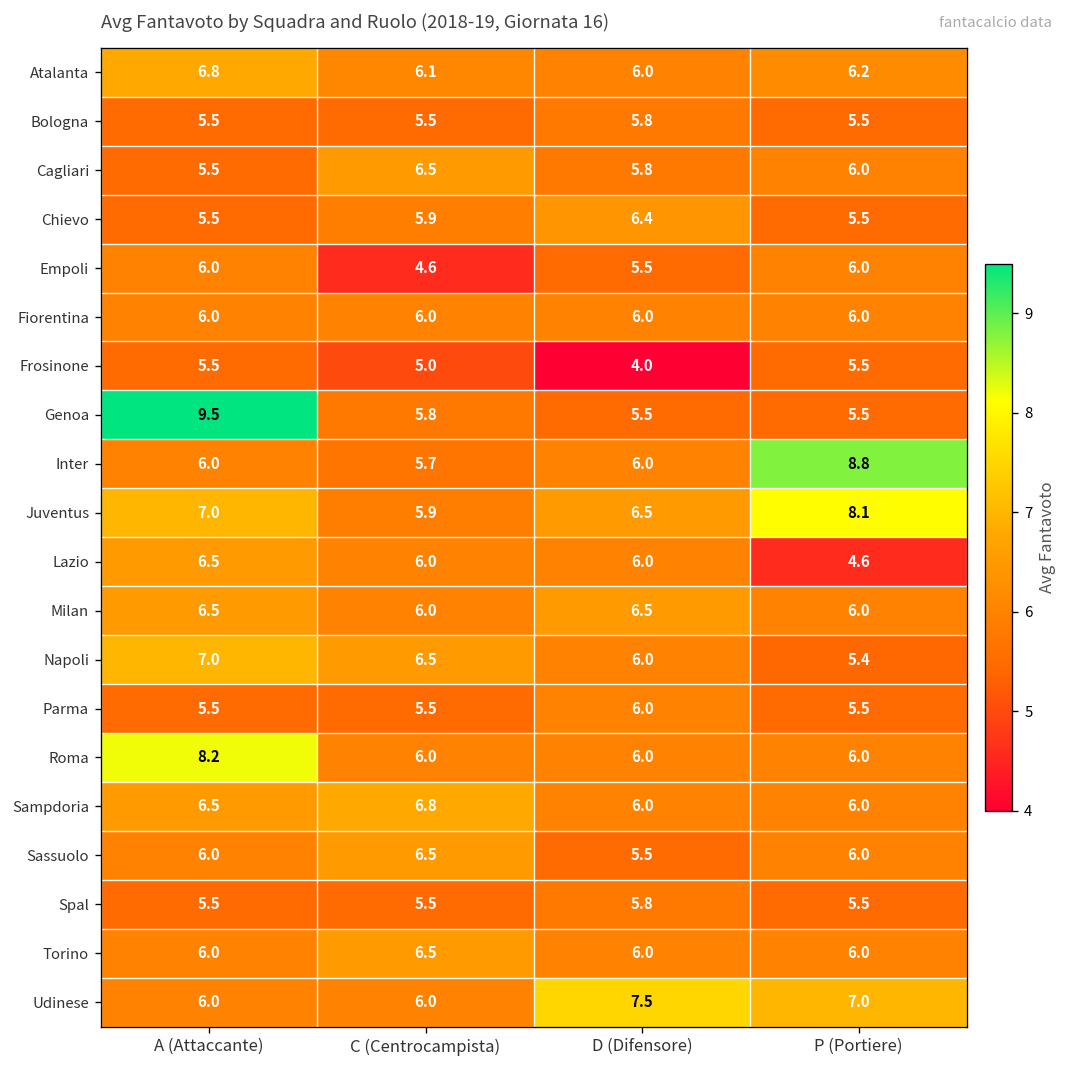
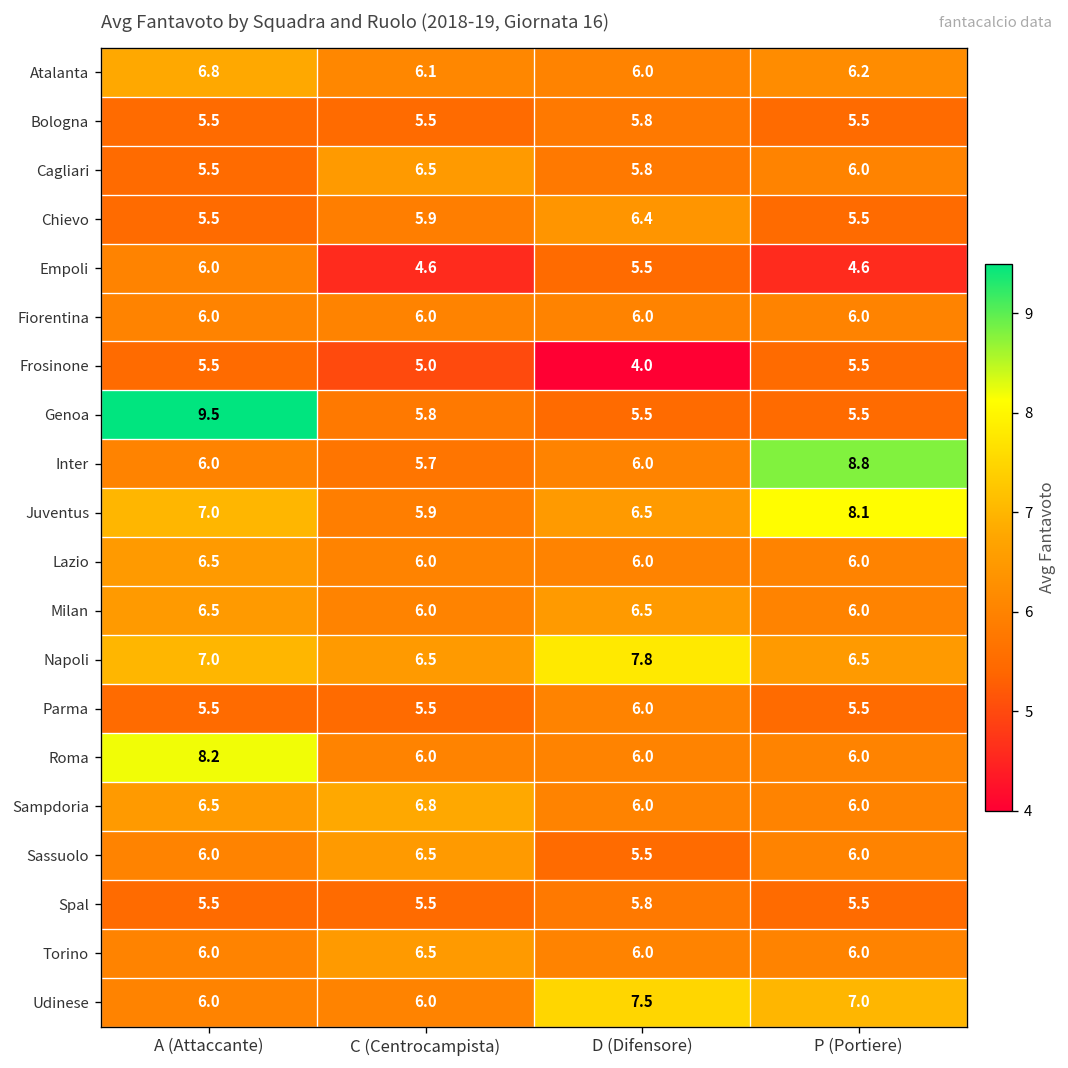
  {
    "Atalanta": {
      "A (Attaccante)": 6.8,
      "C (Centrocampista)": 6.1,
      "D (Difensore)": 6.0,
      "P (Portiere)": 6.2
    },
    "Bologna": {
      "A (Attaccante)": 5.5,
      "C (Centrocampista)": 5.5,
      "D (Difensore)": 5.8,
      "P (Portiere)": 5.5
    },
    "Cagliari": {
      "A (Attaccante)": 5.5,
      "C (Centrocampista)": 6.5,
      "D (Difensore)": 5.8,
      "P (Portiere)": 6.0
    },
    "Chievo": {
      "A (Attaccante)": 5.5,
      "C (Centrocampista)": 5.9,
      "D (Difensore)": 6.4,
      "P (Portiere)": 5.5
    },
    "Empoli": {
      "A (Attaccante)": 6.0,
      "C (Centrocampista)": 4.6,
      "D (Difensore)": 5.5,
-     "P (Portiere)": 6.0
+     "P (Portiere)": 4.6
    },
    "Fiorentina": {
      "A (Attaccante)": 6.0,
      "C (Centrocampista)": 6.0,
      "D (Difensore)": 6.0,
      "P (Portiere)": 6.0
    },
    "Frosinone": {
      "A (Attaccante)": 5.5,
      "C (Centrocampista)": 5.0,
      "D (Difensore)": 4.0,
      "P (Portiere)": 5.5
    },
    "Genoa": {
      "A (Attaccante)": 9.5,
      "C (Centrocampista)": 5.8,
      "D (Difensore)": 5.5,
      "P (Portiere)": 5.5
    },
    "Inter": {
      "A (Attaccante)": 6.0,
      "C (Centrocampista)": 5.7,
      "D (Difensore)": 6.0,
      "P (Portiere)": 8.8
    },
    "Juventus": {
      "A (Attaccante)": 7.0,
      "C (Centrocampista)": 5.9,
      "D (Difensore)": 6.5,
      "P (Portiere)": 8.1
    },
    "Lazio": {
      "A (Attaccante)": 6.5,
      "C (Centrocampista)": 6.0,
      "D (Difensore)": 6.0,
-     "P (Portiere)": 4.6
+     "P (Portiere)": 6.0
    },
    "Milan": {
      "A (Attaccante)": 6.5,
      "C (Centrocampista)": 6.0,
      "D (Difensore)": 6.5,
      "P (Portiere)": 6.0
    },
    "Napoli": {
      "A (Attaccante)": 7.0,
      "C (Centrocampista)": 6.5,
-     "D (Difensore)": 6.0,
-     "P (Portiere)": 5.4
+     "D (Difensore)": 7.8,
+     "P (Portiere)": 6.5
    },
    "Parma": {
      "A (Attaccante)": 5.5,
      "C (Centrocampista)": 5.5,
      "D (Difensore)": 6.0,
      "P (Portiere)": 5.5
    },
    "Roma": {
      "A (Attaccante)": 8.2,
      "C (Centrocampista)": 6.0,
      "D (Difensore)": 6.0,
      "P (Portiere)": 6.0
    },
    "Sampdoria": {
      "A (Attaccante)": 6.5,
      "C (Centrocampista)": 6.8,
      "D (Difensore)": 6.0,
      "P (Portiere)": 6.0
    },
    "Sassuolo": {
      "A (Attaccante)": 6.0,
      "C (Centrocampista)": 6.5,
      "D (Difensore)": 5.5,
      "P (Portiere)": 6.0
    },
    "Spal": {
      "A (Attaccante)": 5.5,
      "C (Centrocampista)": 5.5,
      "D (Difensore)": 5.8,
      "P (Portiere)": 5.5
    },
    "Torino": {
      "A (Attaccante)": 6.0,
      "C (Centrocampista)": 6.5,
      "D (Difensore)": 6.0,
      "P (Portiere)": 6.0
    },
    "Udinese": {
      "A (Attaccante)": 6.0,
      "C (Centrocampista)": 6.0,
      "D (Difensore)": 7.5,
      "P (Portiere)": 7.0
    }
  }
